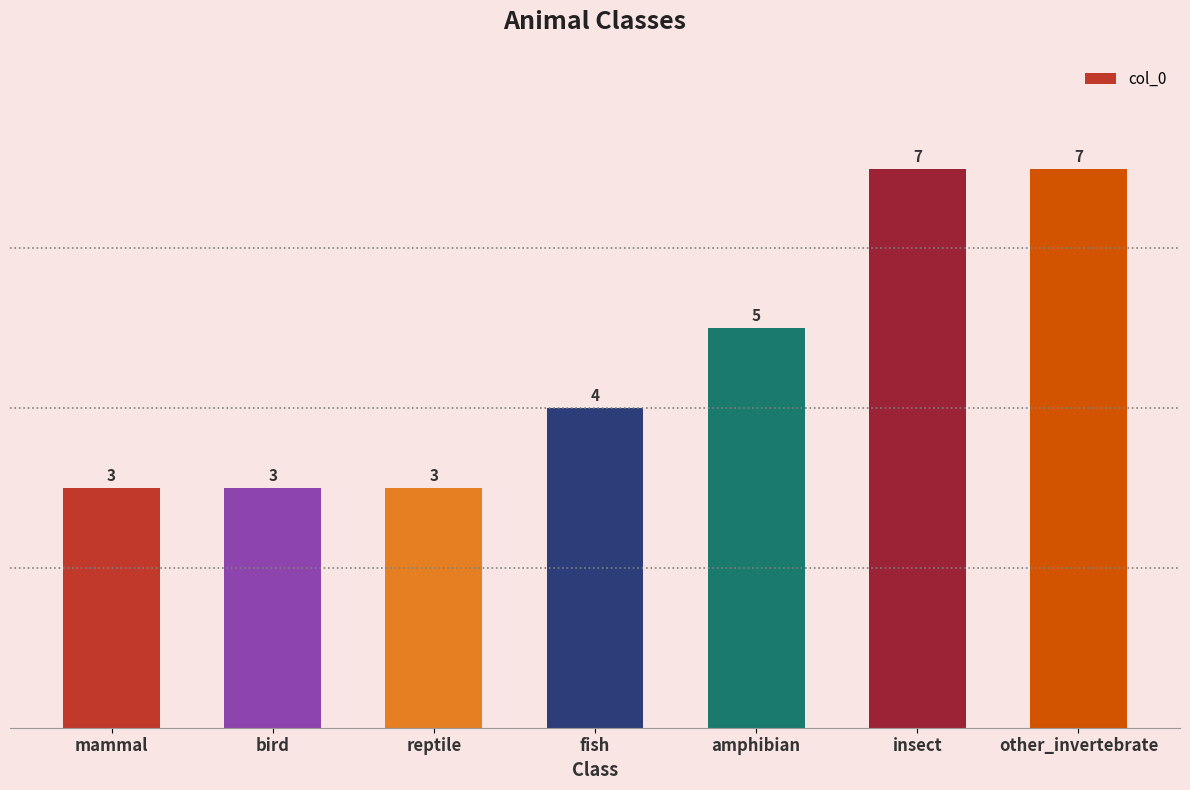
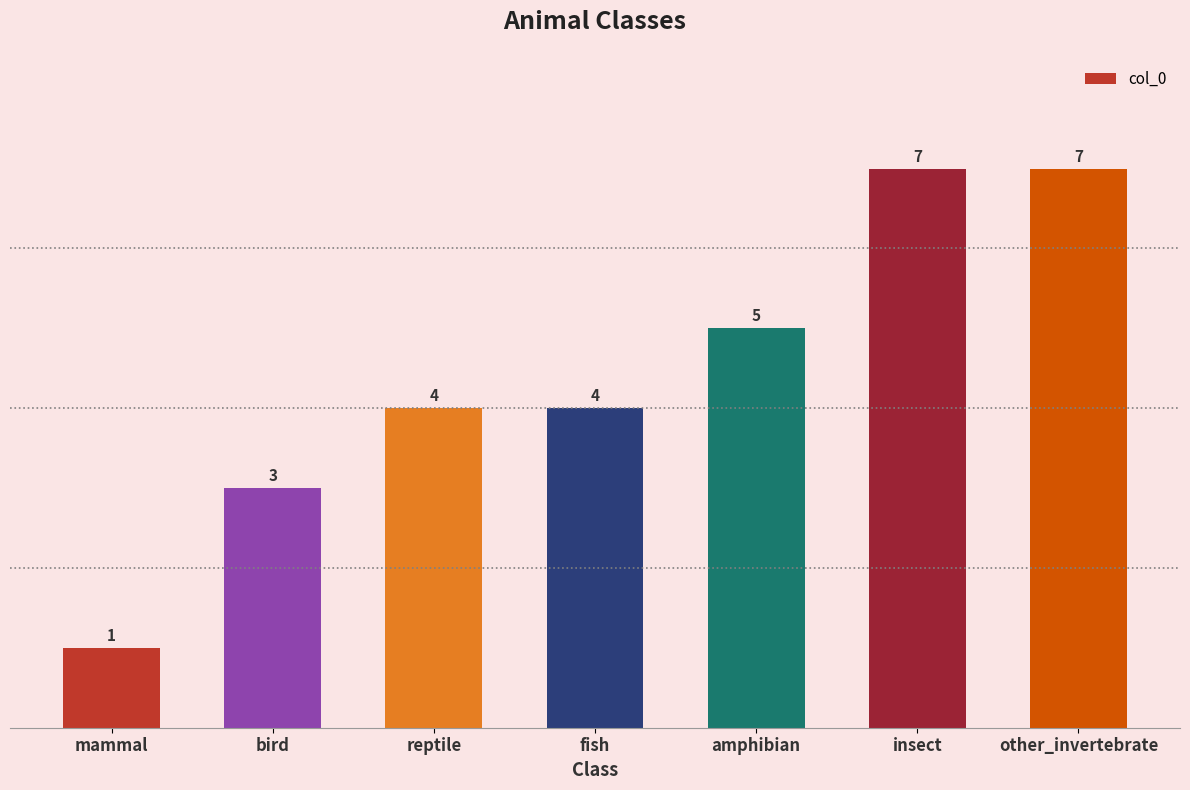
  {
-   "mammal": 3,
+   "mammal": 1,
    "bird": 3,
-   "reptile": 3,
+   "reptile": 4,
    "fish": 4,
    "amphibian": 5,
    "insect": 7,
    "other_invertebrate": 7
  }
